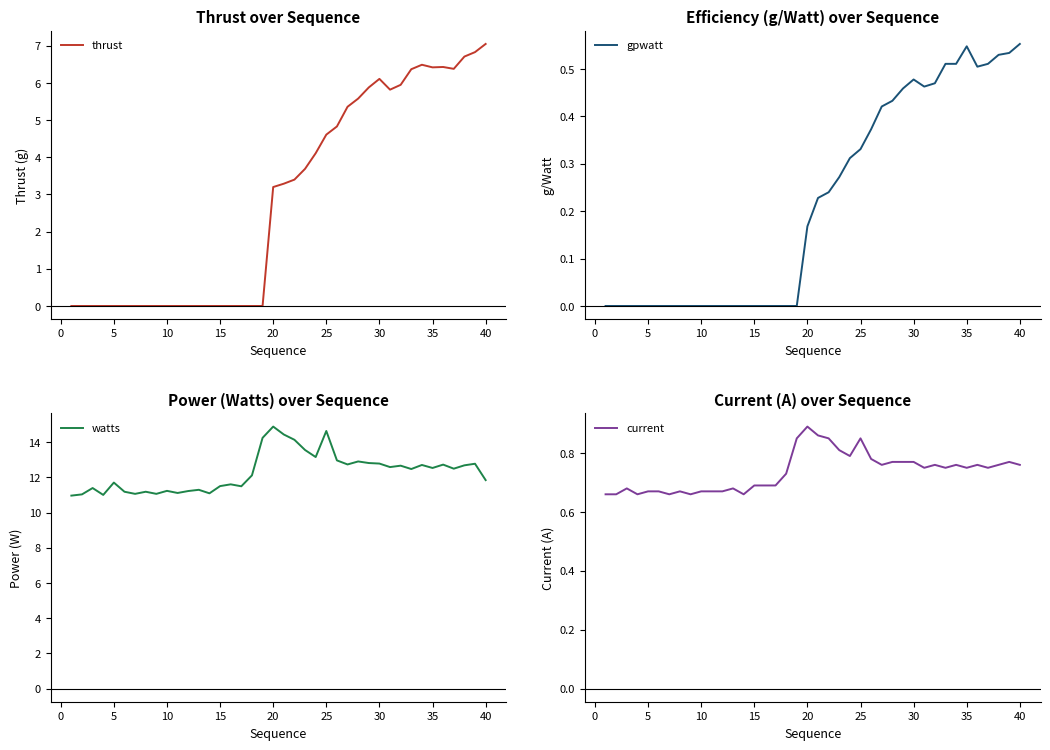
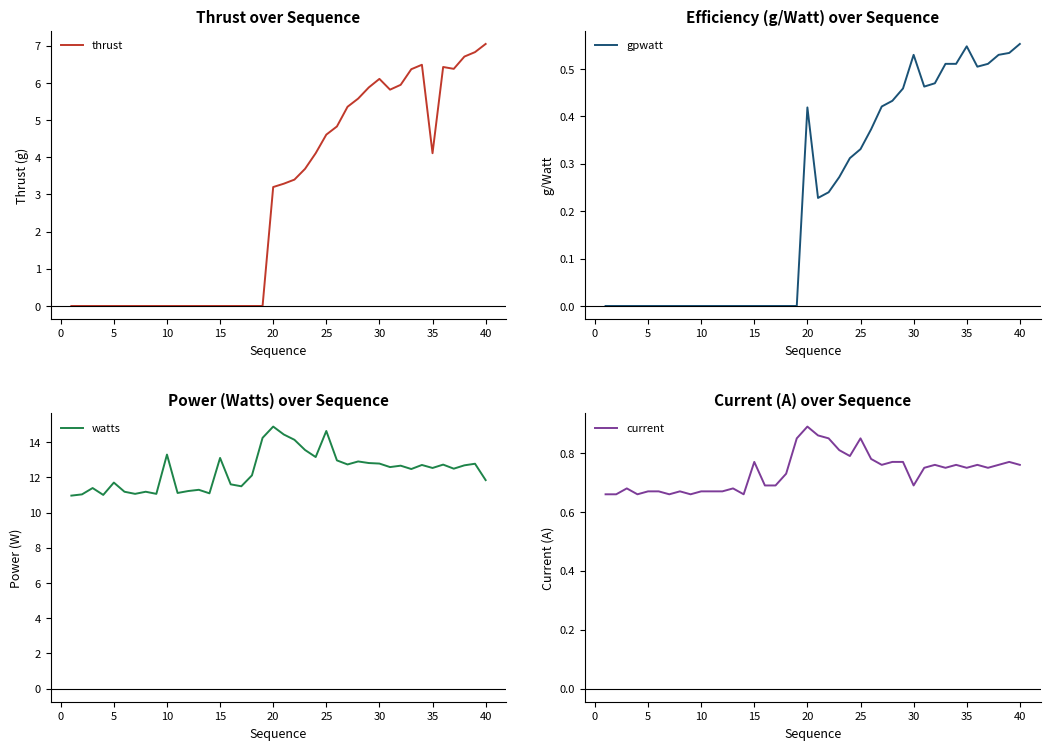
  {
    "Thrust over Sequence": {
      "5": 0.0,
      "10": 0.0,
      "15": 0.0,
      "20": 3.2,
      "25": 4.6,
      "30": 6.1,
-     "35": 6.4,
+     "35": 4.1,
      "40": 7.1
    },
    "Efficiency (g/Watt) over Sequence": {
      "5": 0.00,
      "10": 0.00,
      "15": 0.00,
-     "20": 0.17,
+     "20": 0.42,
      "25": 0.33,
-     "30": 0.48,
+     "30": 0.53,
      "35": 0.55,
      "40": 0.55
    },
    "Power (Watts) over Sequence": {
      "5": 11.7,
-     "10": 11.2,
-     "15": 11.5,
+     "10": 13.3,
+     "15": 13.1,
      "20": 14.9,
      "25": 14.6,
      "30": 12.8,
      "35": 12.5,
      "40": 11.8
    },
    "Current (A) over Sequence": {
      "5": 0.67,
      "10": 0.67,
-     "15": 0.69,
+     "15": 0.77,
      "20": 0.89,
      "25": 0.85,
-     "30": 0.77,
+     "30": 0.69,
      "35": 0.75,
      "40": 0.76
    }
  }
